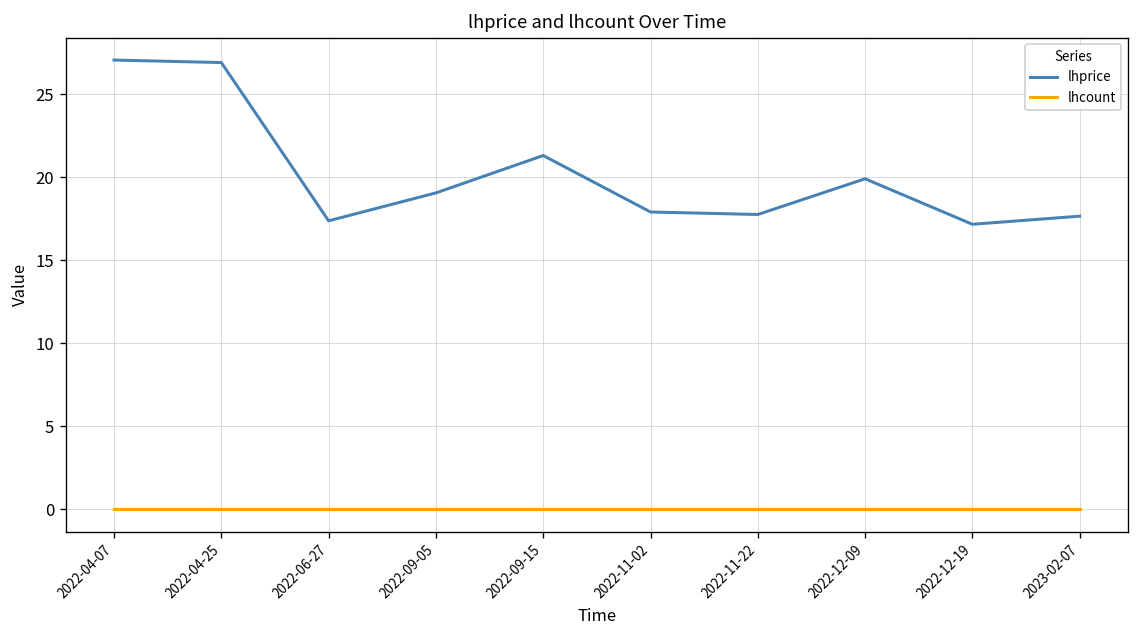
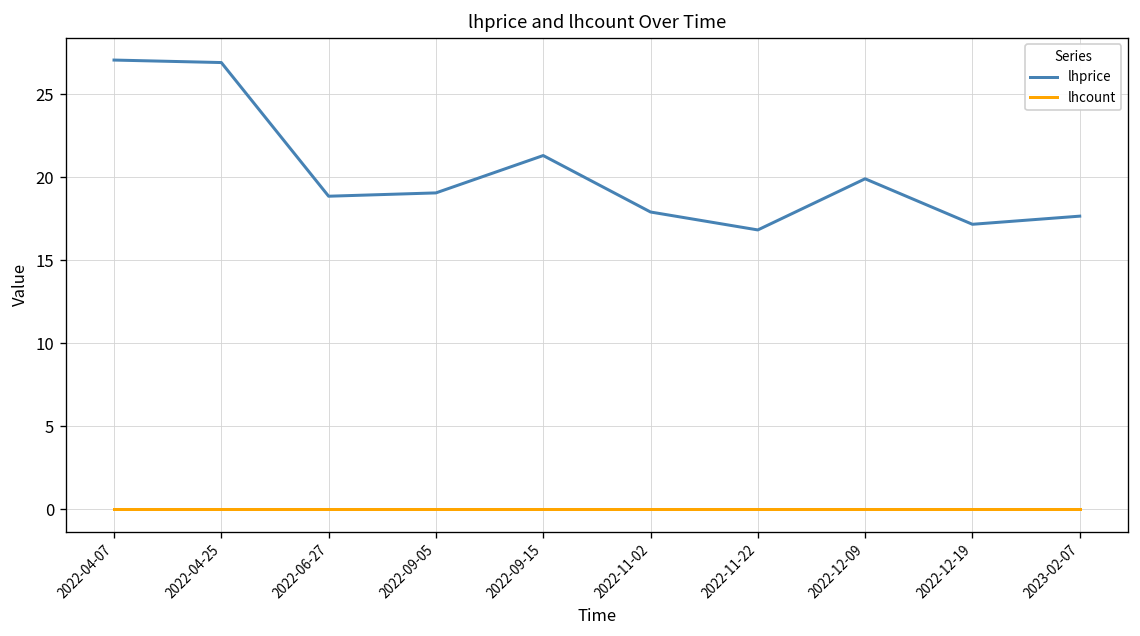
  {
    "lhprice": {
      "2022-04-07": 27.1,
      "2022-04-25": 26.9,
-     "2022-06-27": 17.4,
+     "2022-06-27": 18.9,
      "2022-09-05": 19.1,
      "2022-09-15": 21.3,
      "2022-11-02": 17.9,
-     "2022-11-22": 17.8,
+     "2022-11-22": 16.8,
      "2022-12-09": 19.9,
      "2022-12-19": 17.2,
      "2023-02-07": 17.7
    },
    "lhcount": {
      "2022-04-07": 0.0,
      "2022-04-25": 0.0,
      "2022-06-27": 0.0,
      "2022-09-05": 0.0,
      "2022-09-15": 0.0,
      "2022-11-02": 0.0,
      "2022-11-22": 0.0,
      "2022-12-09": 0.0,
      "2022-12-19": 0.0,
      "2023-02-07": 0.0
    }
  }
